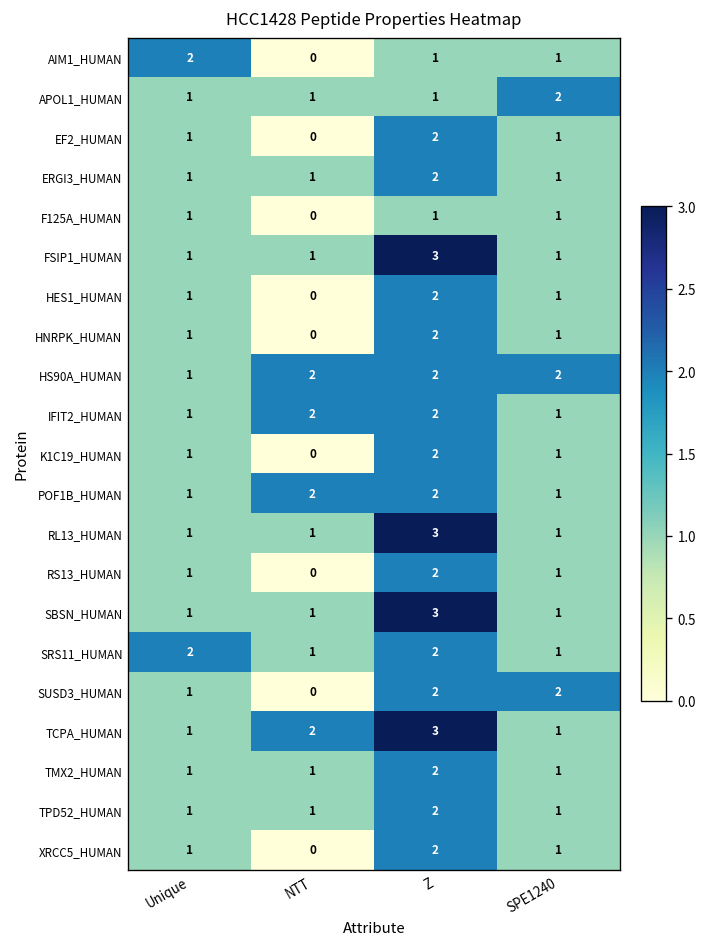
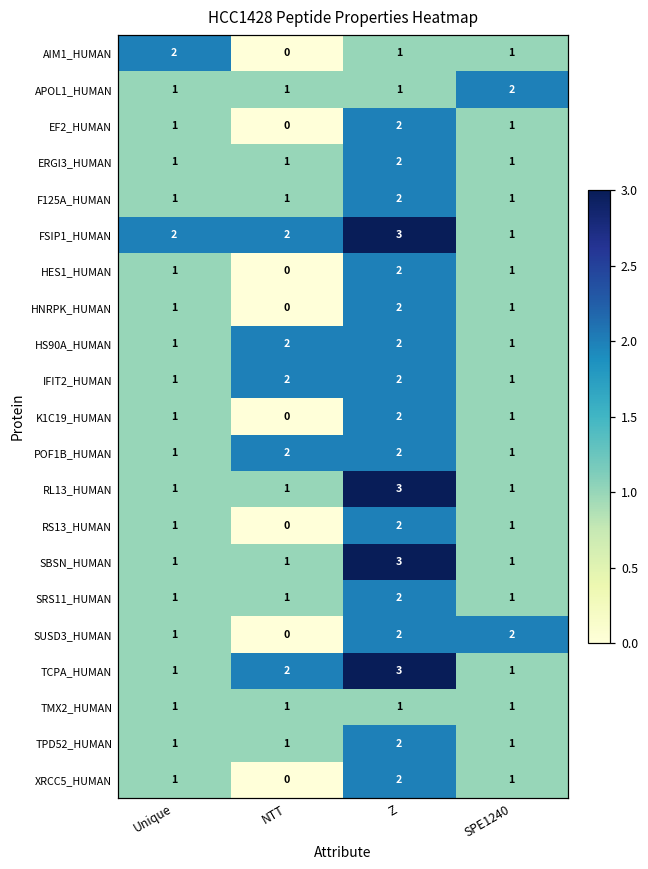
  {
    "AIM1_HUMAN": {
      "Unique": 2,
      "NTT": 0,
      "Z": 1,
      "SPE1240": 1
    },
    "APOL1_HUMAN": {
      "Unique": 1,
      "NTT": 1,
      "Z": 1,
      "SPE1240": 2
    },
    "EF2_HUMAN": {
      "Unique": 1,
      "NTT": 0,
      "Z": 2,
      "SPE1240": 1
    },
    "ERGI3_HUMAN": {
      "Unique": 1,
      "NTT": 1,
      "Z": 2,
      "SPE1240": 1
    },
    "F125A_HUMAN": {
      "Unique": 1,
-     "NTT": 0,
-     "Z": 1,
+     "NTT": 1,
+     "Z": 2,
      "SPE1240": 1
    },
    "FSIP1_HUMAN": {
-     "Unique": 1,
-     "NTT": 1,
+     "Unique": 2,
+     "NTT": 2,
      "Z": 3,
      "SPE1240": 1
    },
    "HES1_HUMAN": {
      "Unique": 1,
      "NTT": 0,
      "Z": 2,
      "SPE1240": 1
    },
    "HNRPK_HUMAN": {
      "Unique": 1,
      "NTT": 0,
      "Z": 2,
      "SPE1240": 1
    },
    "HS90A_HUMAN": {
      "Unique": 1,
      "NTT": 2,
      "Z": 2,
-     "SPE1240": 2
+     "SPE1240": 1
    },
    "IFIT2_HUMAN": {
      "Unique": 1,
      "NTT": 2,
      "Z": 2,
      "SPE1240": 1
    },
    "K1C19_HUMAN": {
      "Unique": 1,
      "NTT": 0,
      "Z": 2,
      "SPE1240": 1
    },
    "POF1B_HUMAN": {
      "Unique": 1,
      "NTT": 2,
      "Z": 2,
      "SPE1240": 1
    },
    "RL13_HUMAN": {
      "Unique": 1,
      "NTT": 1,
      "Z": 3,
      "SPE1240": 1
    },
    "RS13_HUMAN": {
      "Unique": 1,
      "NTT": 0,
      "Z": 2,
      "SPE1240": 1
    },
    "SBSN_HUMAN": {
      "Unique": 1,
      "NTT": 1,
      "Z": 3,
      "SPE1240": 1
    },
    "SRS11_HUMAN": {
-     "Unique": 2,
+     "Unique": 1,
      "NTT": 1,
      "Z": 2,
      "SPE1240": 1
    },
    "SUSD3_HUMAN": {
      "Unique": 1,
      "NTT": 0,
      "Z": 2,
      "SPE1240": 2
    },
    "TCPA_HUMAN": {
      "Unique": 1,
      "NTT": 2,
      "Z": 3,
      "SPE1240": 1
    },
    "TMX2_HUMAN": {
      "Unique": 1,
      "NTT": 1,
-     "Z": 2,
+     "Z": 1,
      "SPE1240": 1
    },
    "TPD52_HUMAN": {
      "Unique": 1,
      "NTT": 1,
      "Z": 2,
      "SPE1240": 1
    },
    "XRCC5_HUMAN": {
      "Unique": 1,
      "NTT": 0,
      "Z": 2,
      "SPE1240": 1
    }
  }
